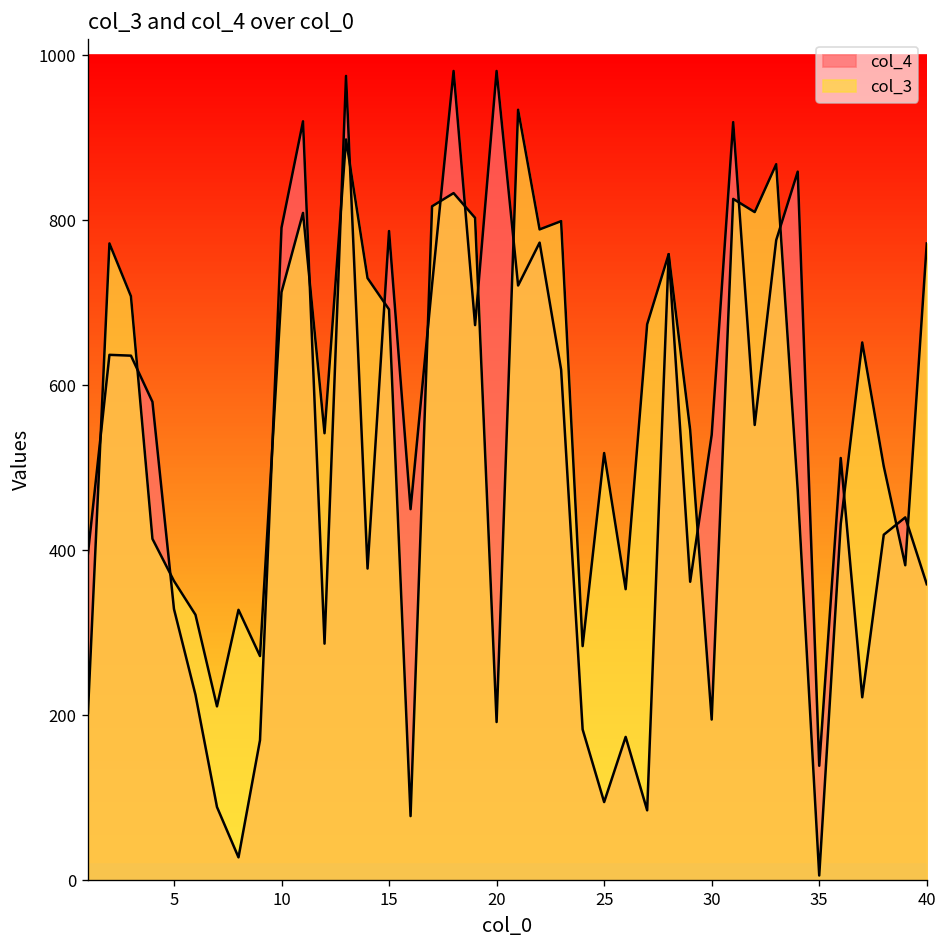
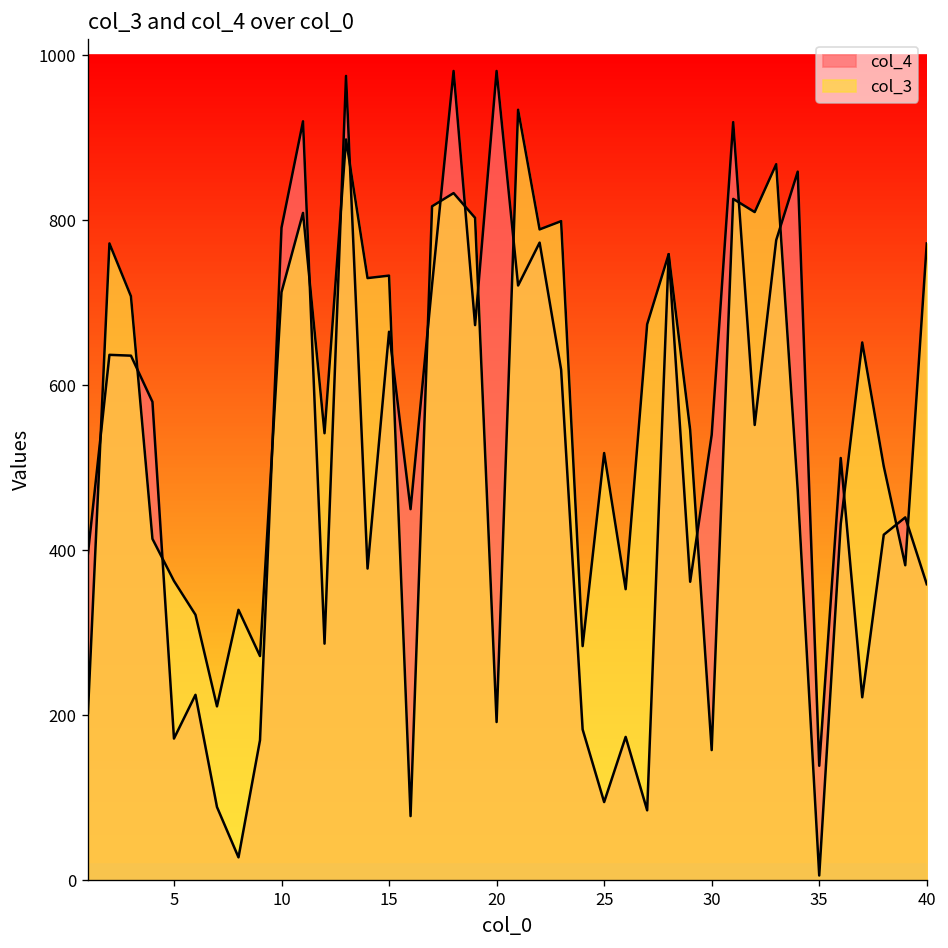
  {
    "col_4": {
-     "5": 330,
+     "5": 170,
      "10": 790,
-     "15": 790,
+     "15": 670,
      "20": 980,
      "25": 100,
      "30": 540,
      "35": 140,
      "40": 360
    },
    "col_3": {
      "5": 360,
      "10": 710,
-     "15": 690,
+     "15": 730,
      "20": 190,
      "25": 520,
-     "30": 200,
+     "30": 160,
      "35": 10,
      "40": 770
    }
  }
